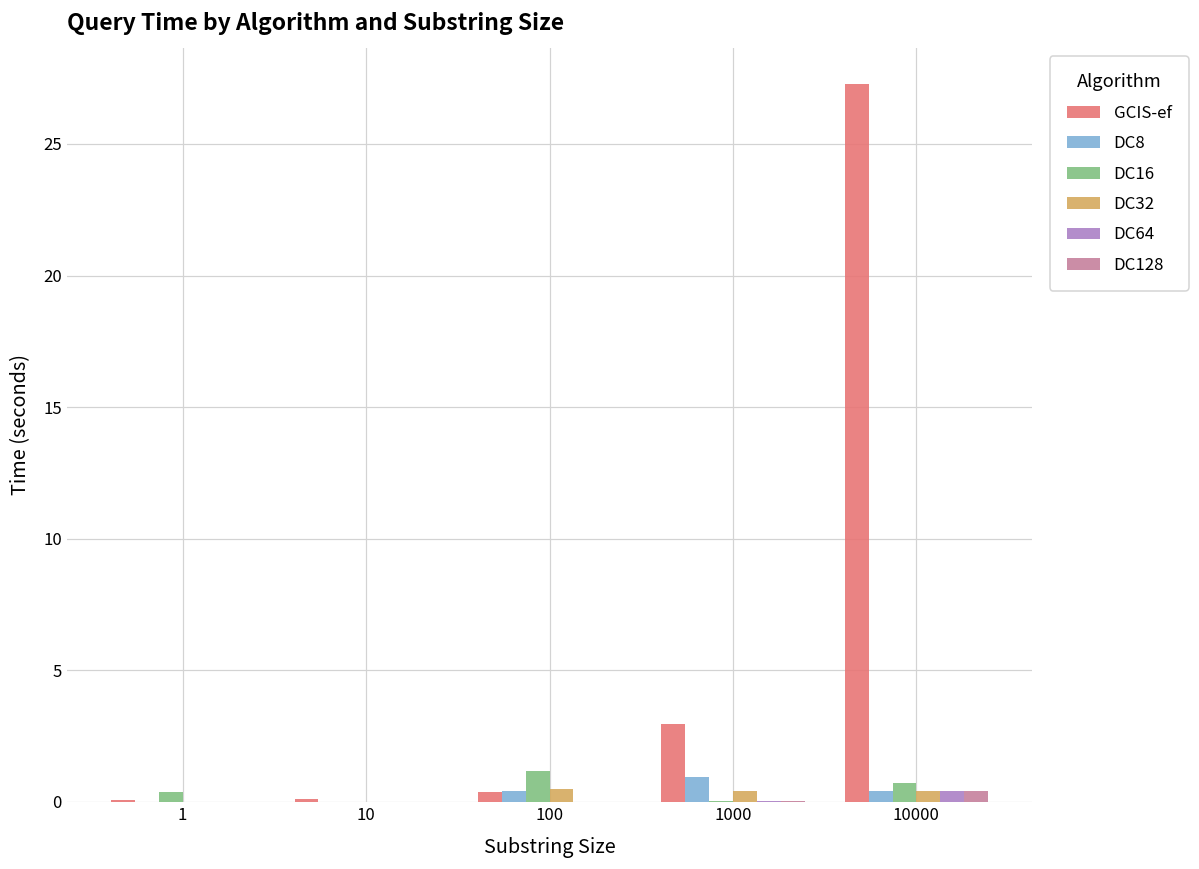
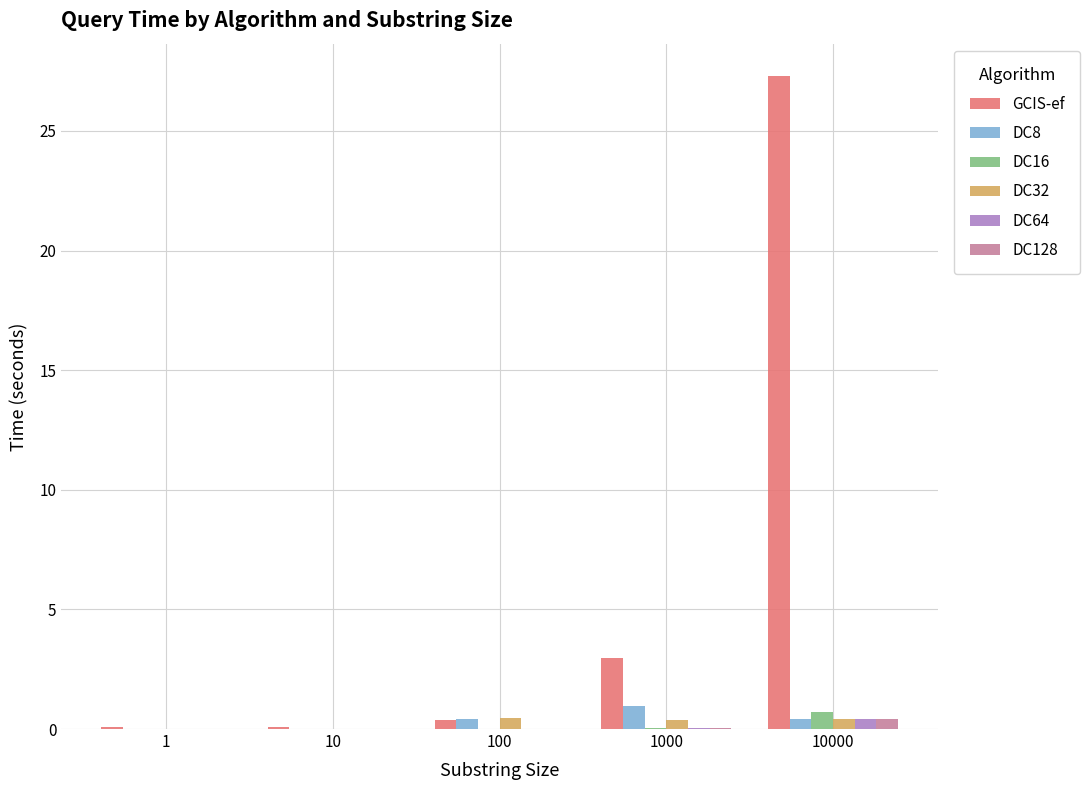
  {
    "DC8": {
      "100": 0.4,
      "1000": 0.9,
      "10000": 0.4
    },
    "DC16": {
-     "1": 0.4,
-     "100": 1.2,
+     "1": 0.0,
+     "100": 0.0,
      "10000": 0.7
    },
    "DC32": {
      "100": 0.5,
      "1000": 0.4,
      "10000": 0.4
    }
  }
